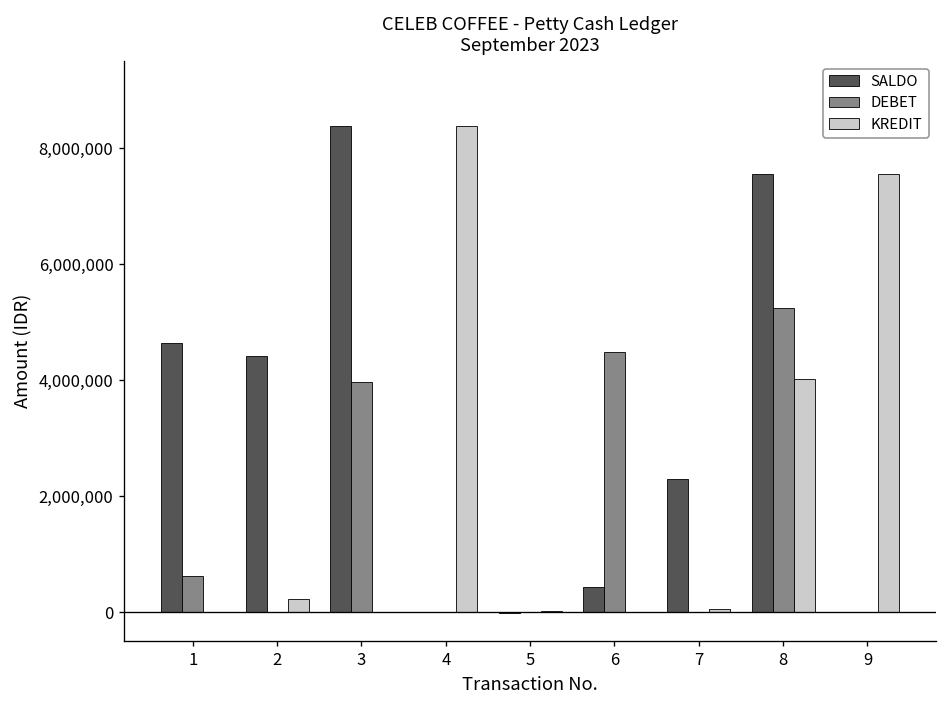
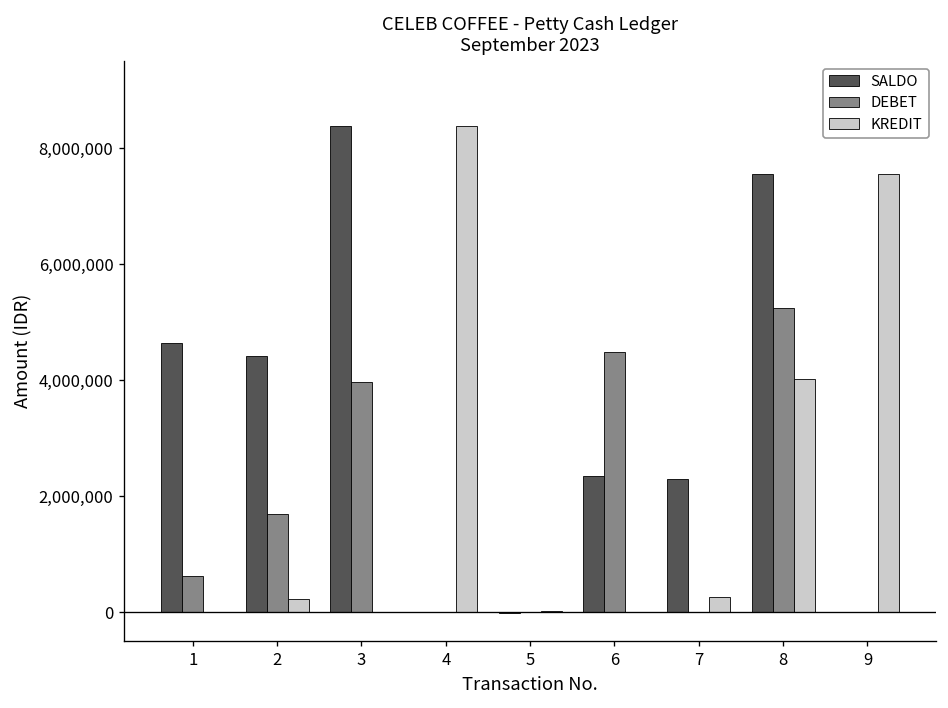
  {
    "SALDO": {
      "1": "4,600,000",
      "2": "4,400,000",
      "3": "8,400,000",
      "4": "0",
-     "6": "400,000",
+     "6": "2,400,000",
      "7": "2,300,000",
      "8": "7,600,000",
      "9": "0"
    },
    "DEBET": {
      "1": "600,000",
-     "2": "0",
+     "2": "1,700,000",
      "3": "4,000,000",
      "4": "0",
      "5": "0",
      "6": "4,500,000",
      "7": "0",
      "8": "5,300,000",
      "9": "0"
    },
    "KREDIT": {
      "1": "0",
      "2": "200,000",
      "3": "0",
      "4": "8,400,000",
      "6": "0",
-     "7": "100,000",
+     "7": "300,000",
      "8": "4,000,000",
      "9": "7,600,000"
    }
  }
